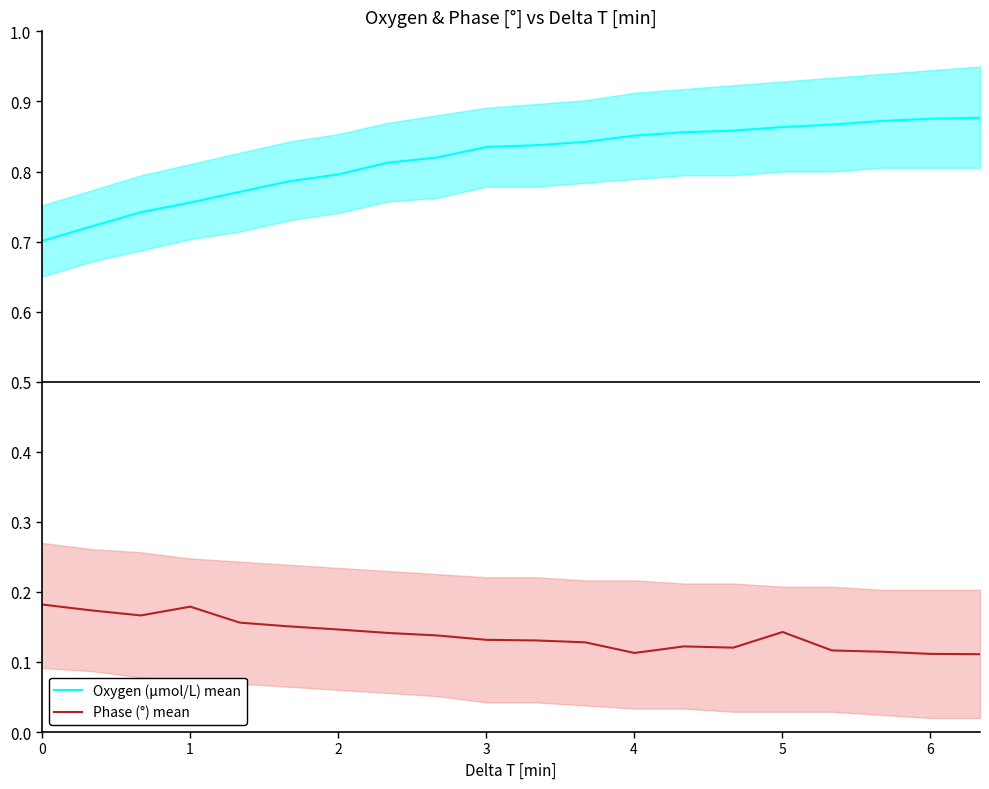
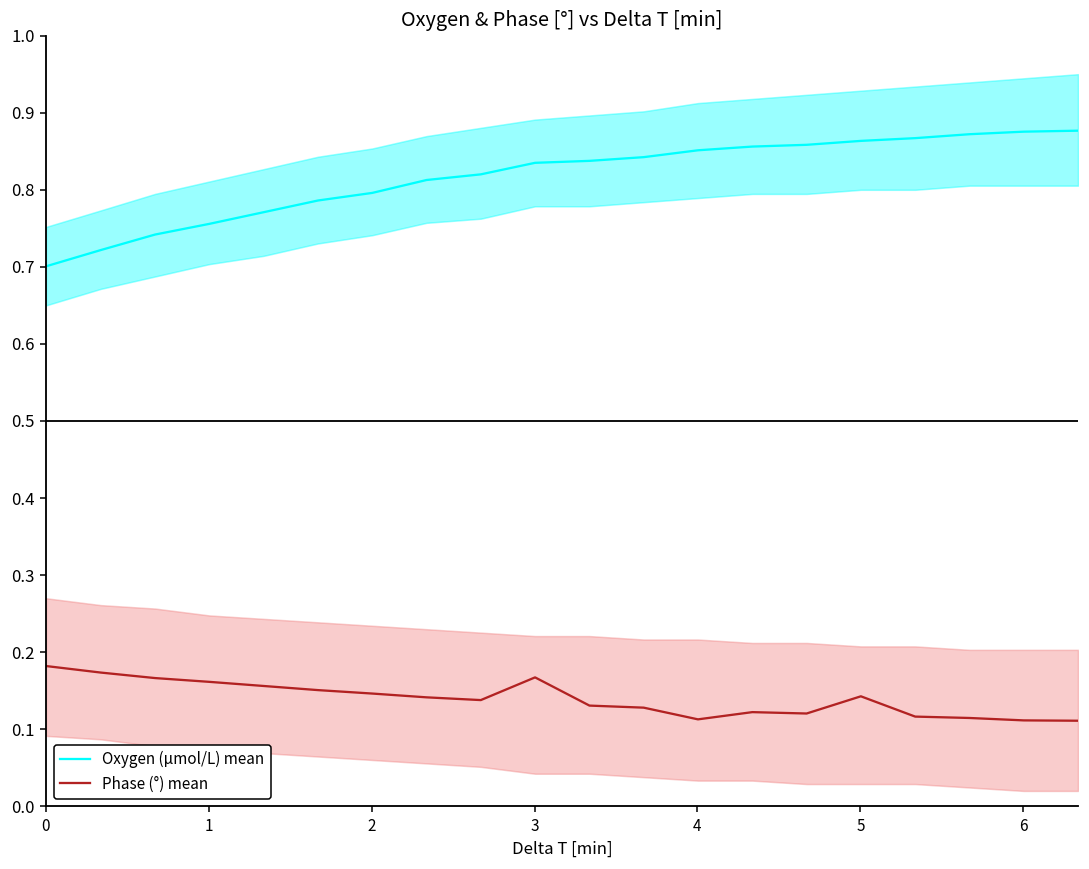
  {
    "Phase (°) mean": {
      "0": 0.18,
-     "1": 0.18,
+     "1": 0.16,
      "2": 0.15,
-     "3": 0.13,
+     "3": 0.17,
      "4": 0.11,
      "5": 0.14,
      "6": 0.11
    }
  }
